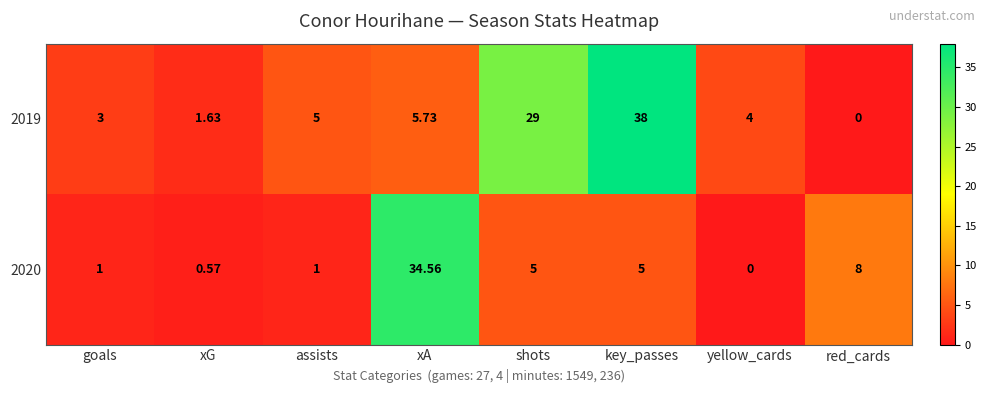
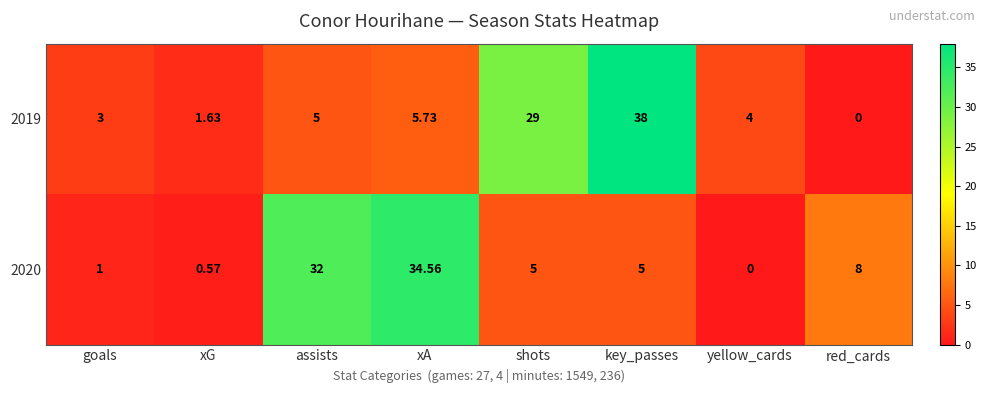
  {
    "2019": {
      "goals": 3,
      "xG": 1.63,
      "assists": 5,
      "xA": 5.73,
      "shots": 29,
      "key_passes": 38,
      "yellow_cards": 4,
      "red_cards": 0
    },
    "2020": {
      "goals": 1,
      "xG": 0.57,
-     "assists": 1,
+     "assists": 32,
      "xA": 34.56,
      "shots": 5,
      "key_passes": 5,
      "yellow_cards": 0,
      "red_cards": 8
    }
  }
